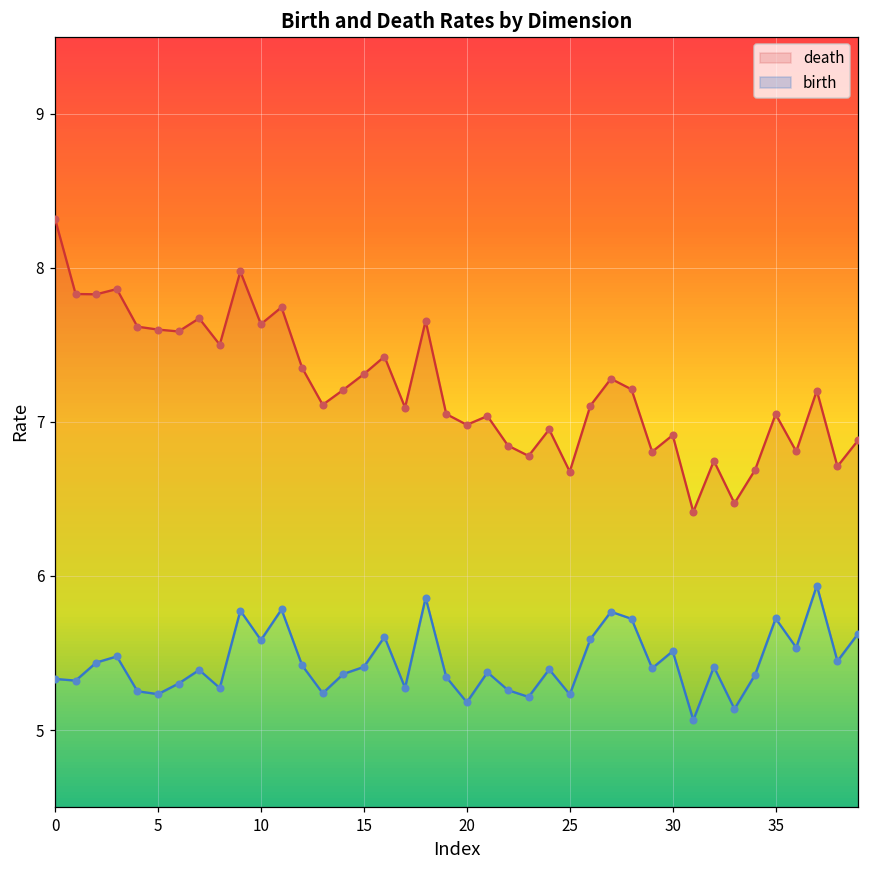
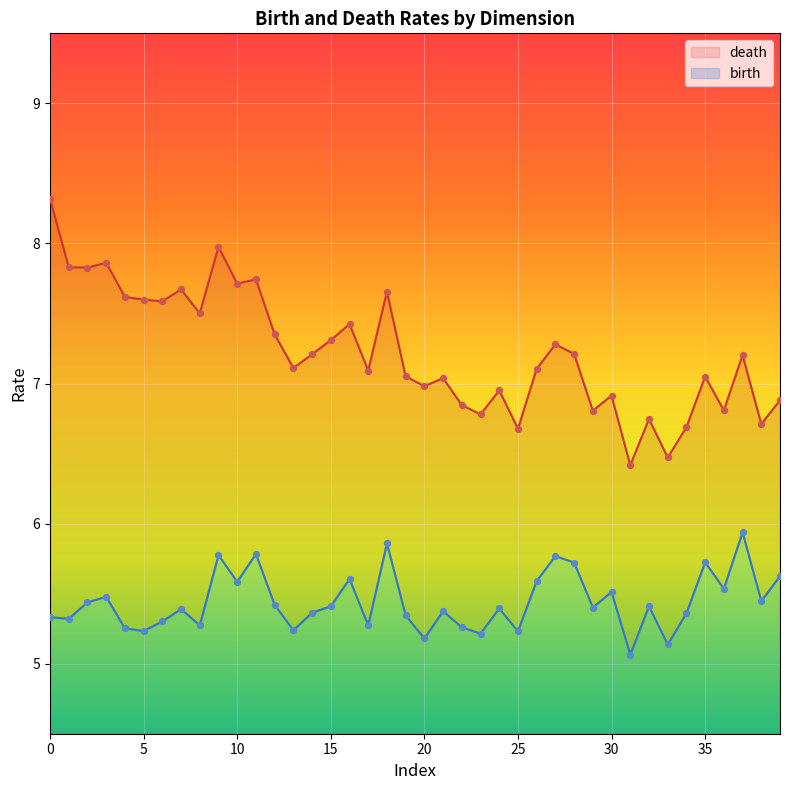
  {
    "death": {
      "0": 8.32,
      "5": 7.60,
-     "10": 7.63,
+     "10": 7.71,
      "15": 7.31,
      "20": 6.98,
      "25": 6.68,
      "30": 6.91,
      "35": 7.05
    },
    "birth": {
      "0": 5.33,
      "5": 5.23,
      "10": 5.58,
      "15": 5.41,
      "20": 5.18,
      "25": 5.23,
      "30": 5.51,
      "35": 5.72
    }
  }
